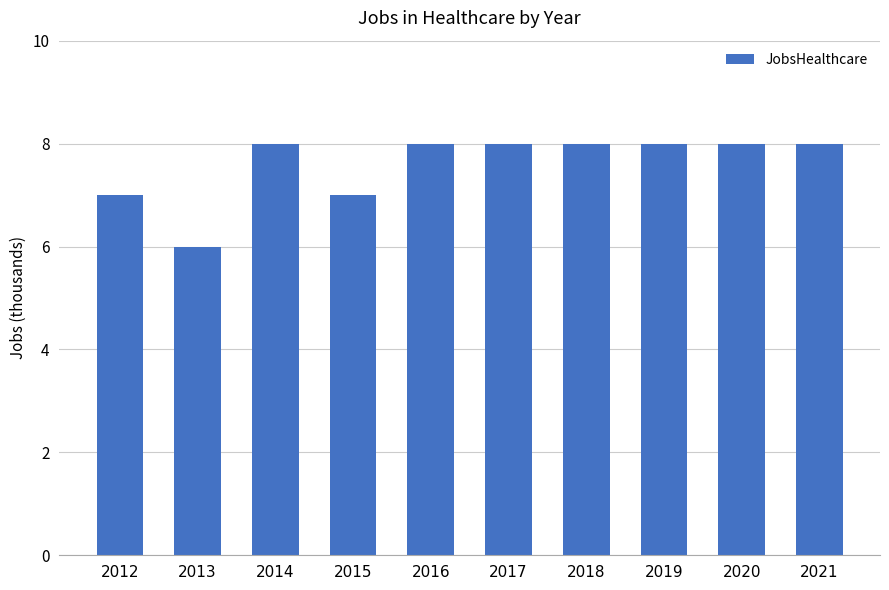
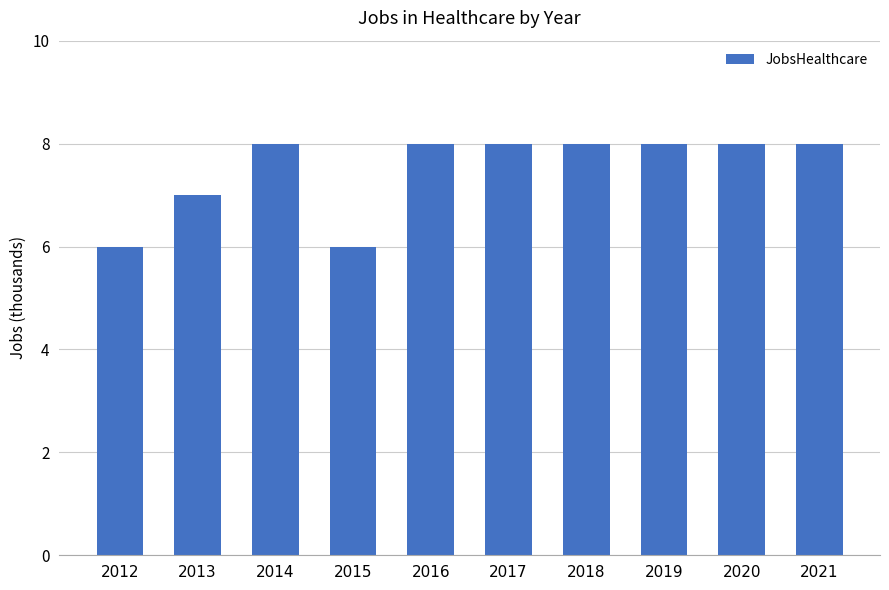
  {
-   "2012": 7,
-   "2013": 6,
+   "2012": 6,
+   "2013": 7,
    "2014": 8,
-   "2015": 7,
+   "2015": 6,
    "2016": 8,
    "2017": 8,
    "2018": 8,
    "2019": 8,
    "2020": 8,
    "2021": 8
  }
